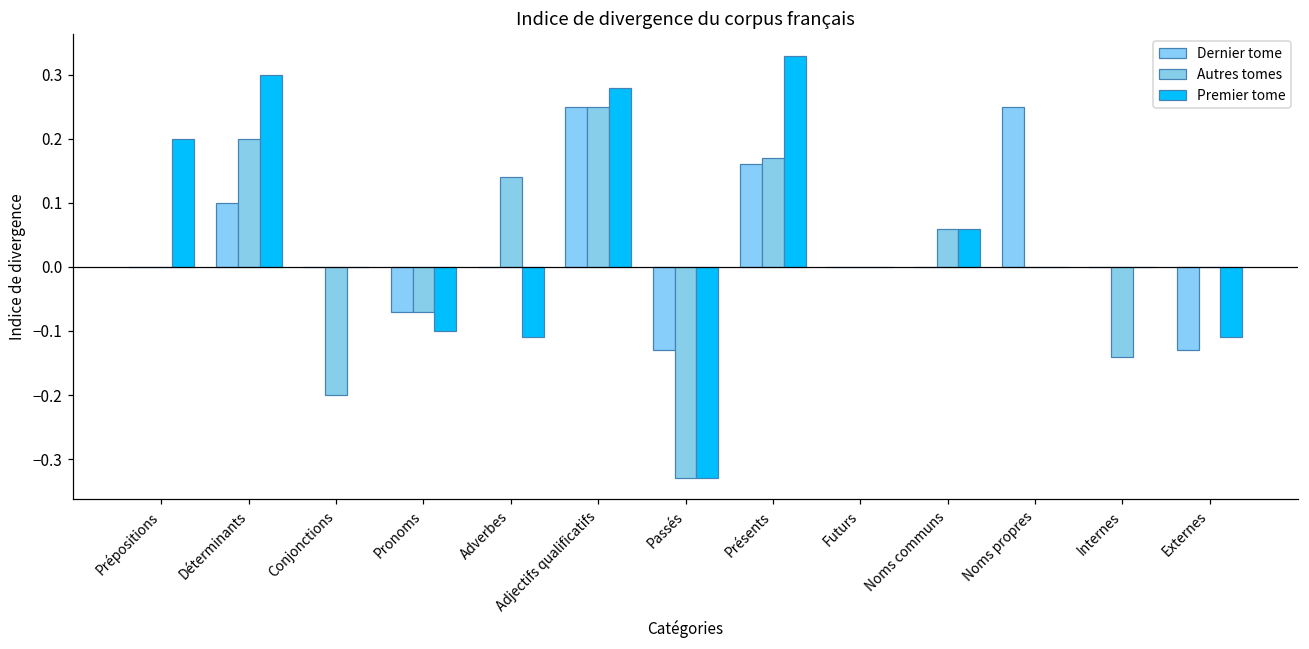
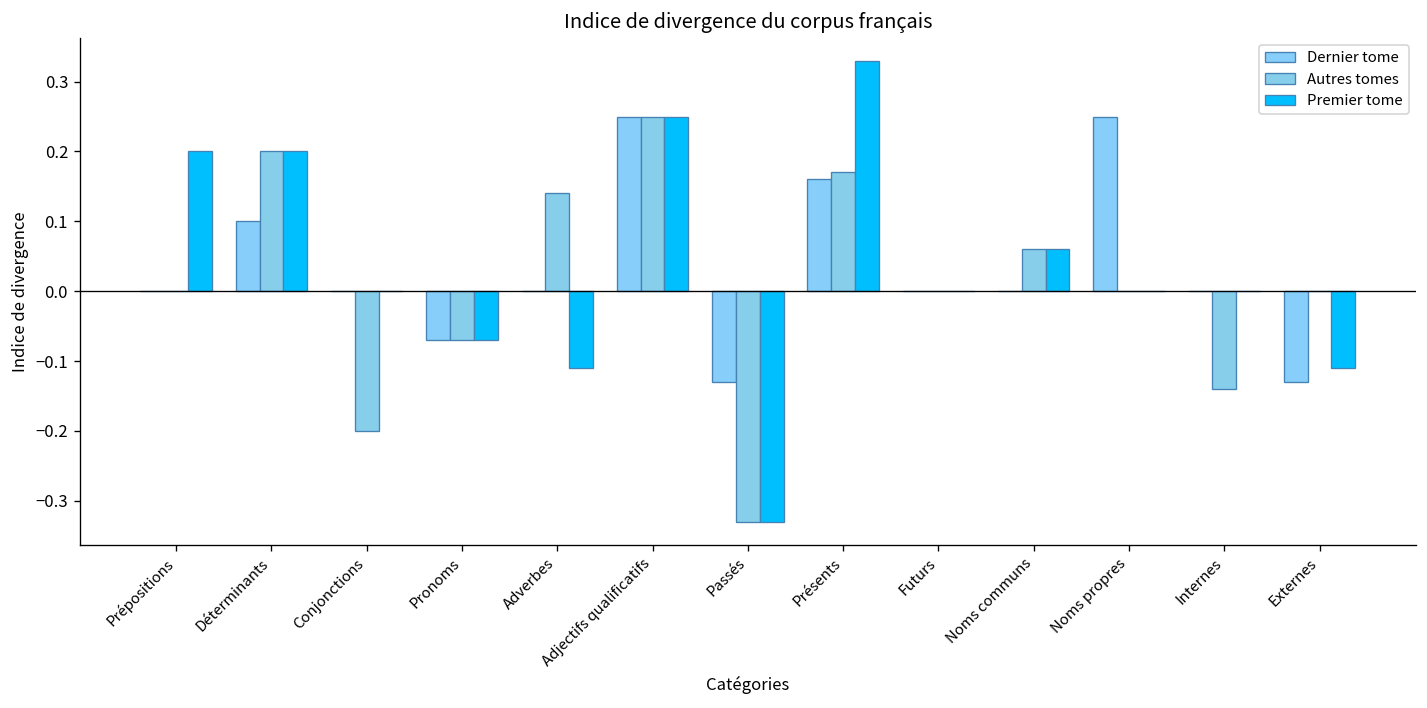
  {
    "Premier tome": {
      "Prépositions": 0.20,
-     "Déterminants": 0.3,
+     "Déterminants": 0.2,
      "Conjonctions": 0.00,
-     "Pronoms": -0.10,
+     "Pronoms": -0.07,
      "Adverbes": -0.11,
-     "Adjectifs qualificatifs": 0.28,
+     "Adjectifs qualificatifs": 0.25,
      "Passés": -0.33,
      "Présents": 0.33,
      "Futurs": 0.00,
      "Noms communs": 0.06,
      "Noms propres": 0.00,
      "Internes": 0.00,
      "Externes": -0.11
    }
  }
